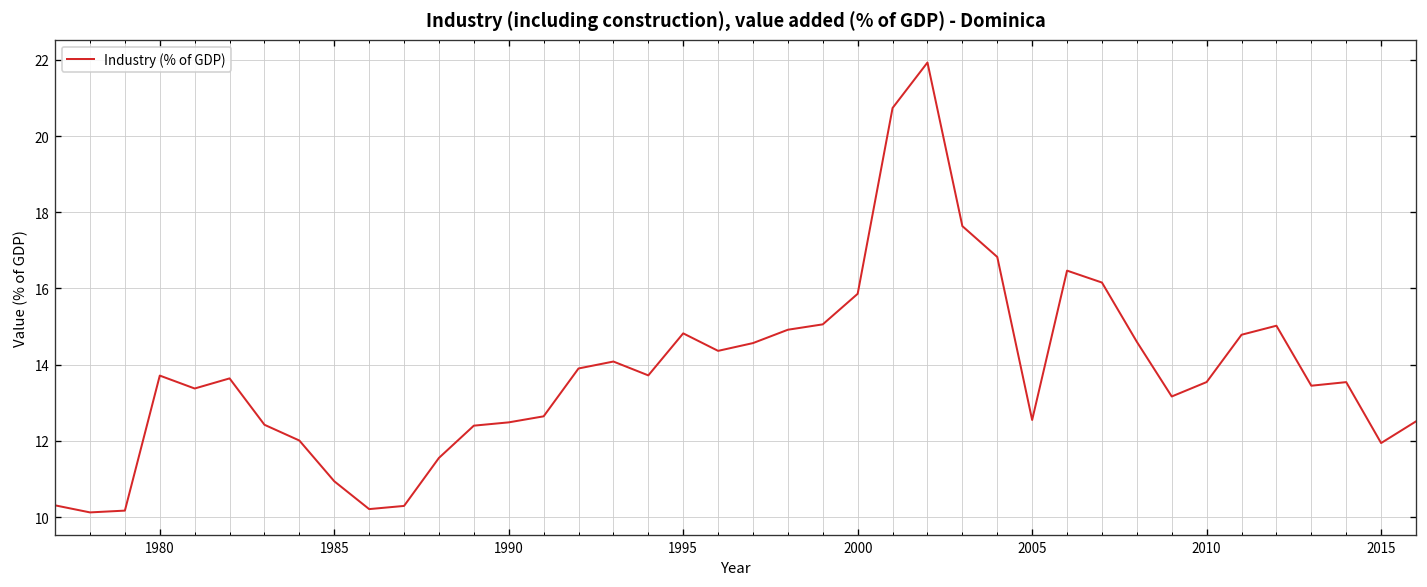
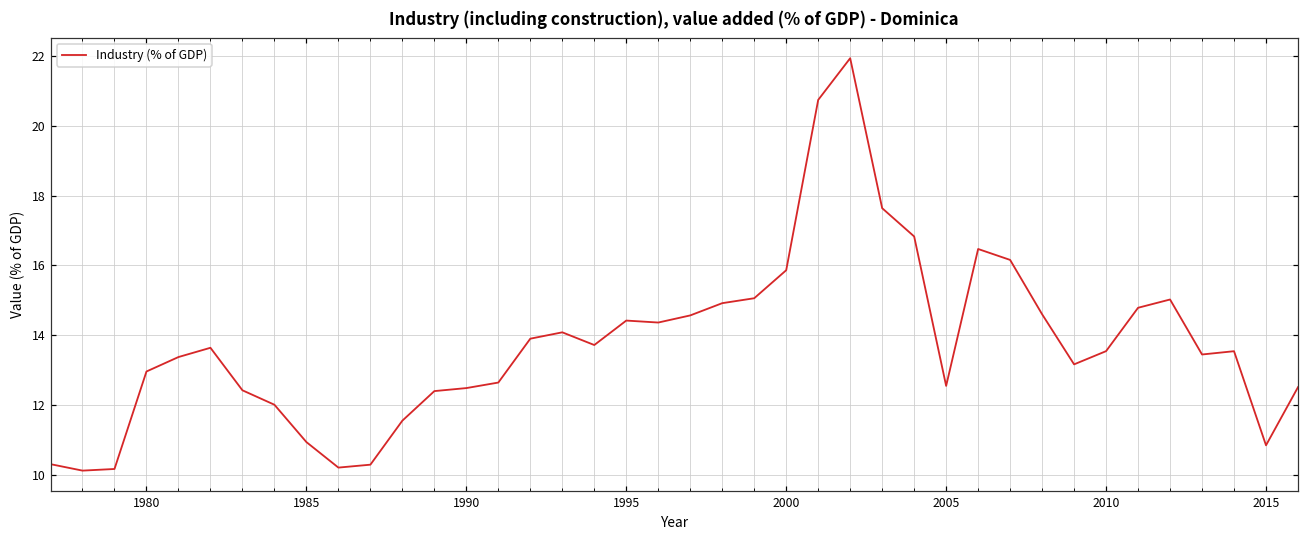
  {
-   "1980": 13.7,
+   "1980": 13.0,
    "1985": 10.9,
    "1990": 12.5,
-   "1995": 14.8,
+   "1995": 14.4,
    "2000": 15.9,
    "2005": 12.5,
    "2010": 13.5,
-   "2015": 11.9
+   "2015": 10.8
  }
